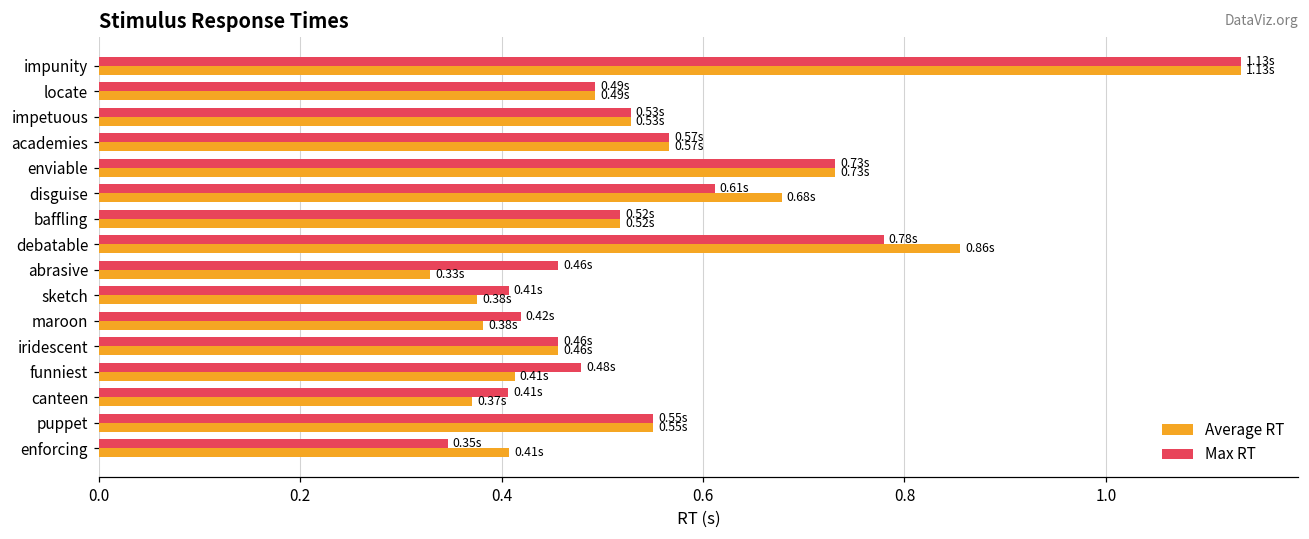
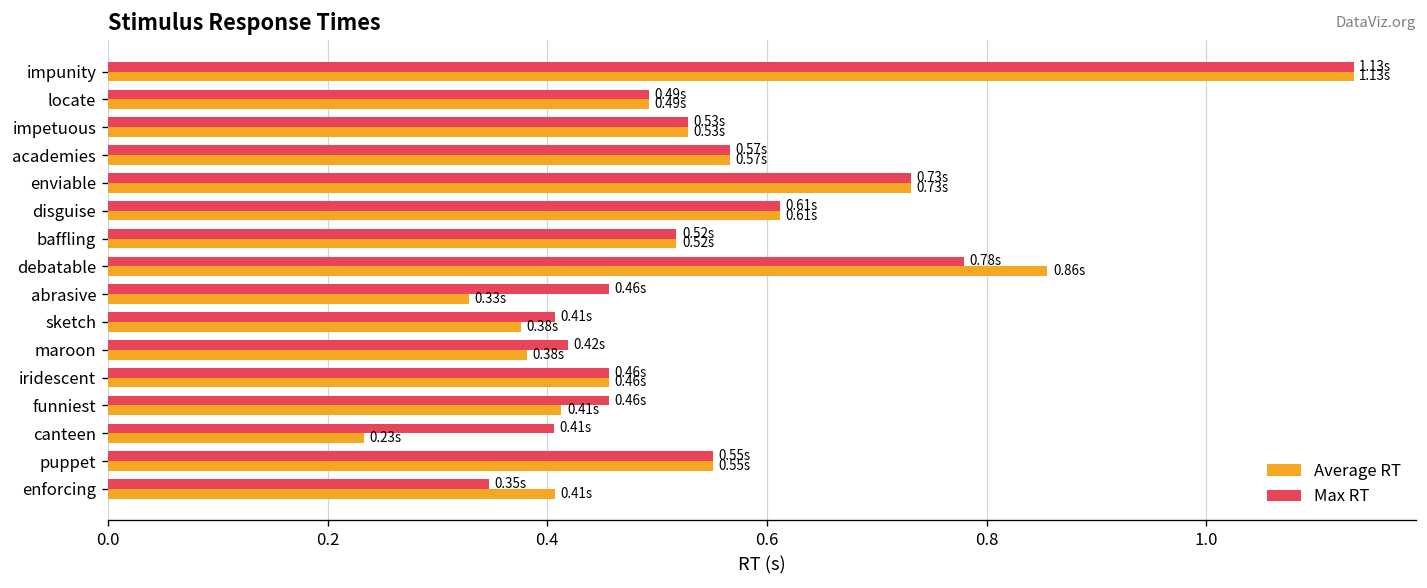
  {
    "Average RT": {
-     "disguise": "0.68s",
+     "disguise": "0.61s",
      "debatable": "0.86s",
      "abrasive": "0.33s",
      "sketch": "0.38s",
      "maroon": "0.38s",
      "funniest": "0.41s",
-     "canteen": "0.37s",
+     "canteen": "0.23s",
      "enforcing": "0.41s"
    },
    "Max RT": {
      "disguise": "0.61s",
      "debatable": "0.78s",
      "abrasive": "0.46s",
      "sketch": "0.41s",
      "maroon": "0.42s",
-     "funniest": "0.48s",
+     "funniest": "0.46s",
      "canteen": "0.41s",
      "enforcing": "0.35s"
    }
  }
